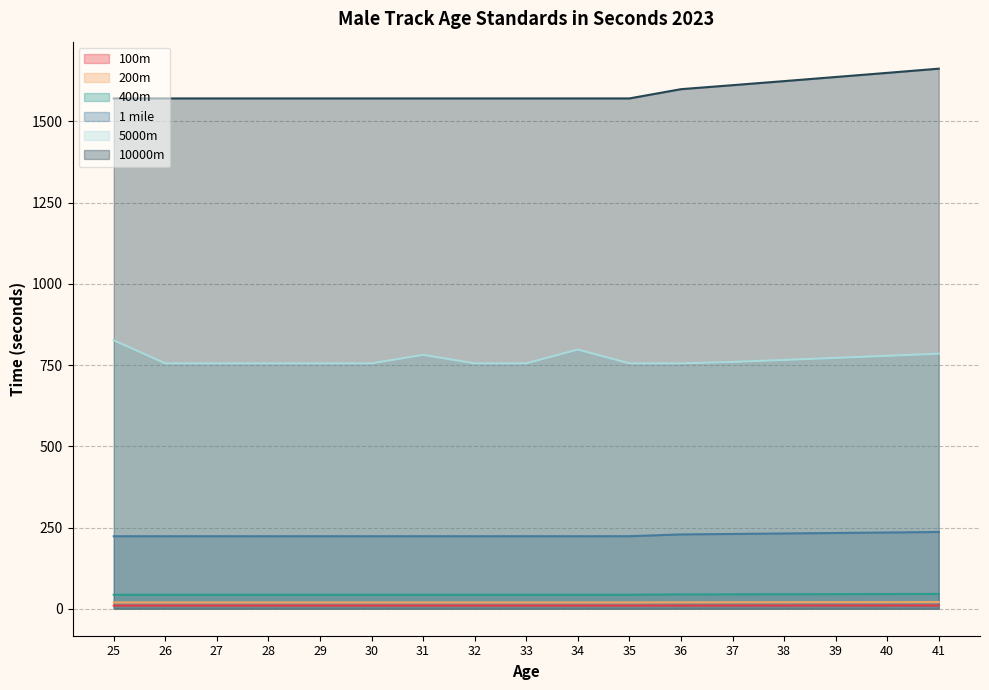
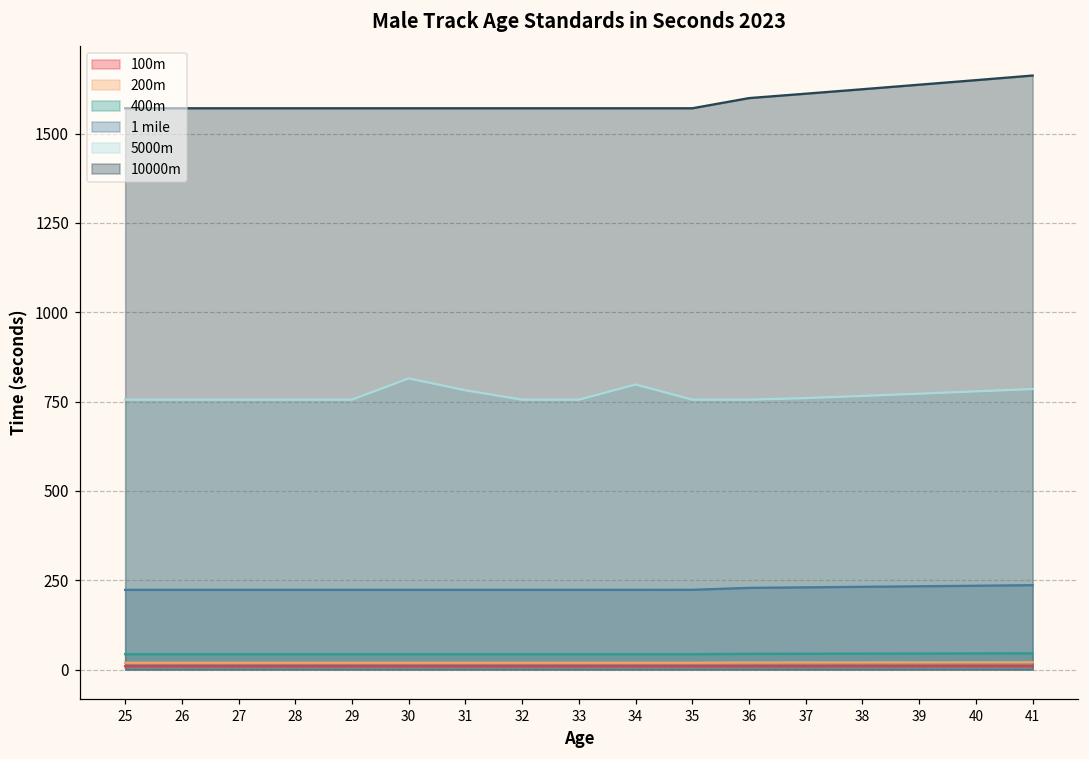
  {
    "5000m": {
-     "25": 830,
+     "25": 760,
      "26": 760,
      "27": 760,
      "28": 760,
      "29": 760,
-     "30": 760,
+     "30": 810,
      "31": 780,
      "32": 760,
      "33": 760,
      "34": 800,
      "35": 760,
      "36": 760,
      "37": 760,
      "38": 770,
      "39": 770,
      "40": 780,
      "41": 790
    }
  }
